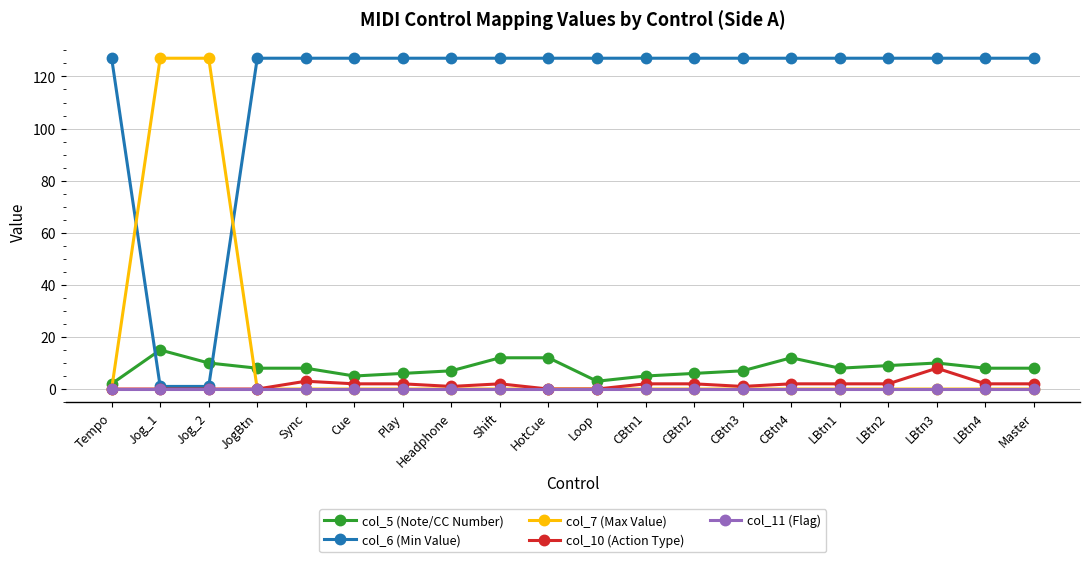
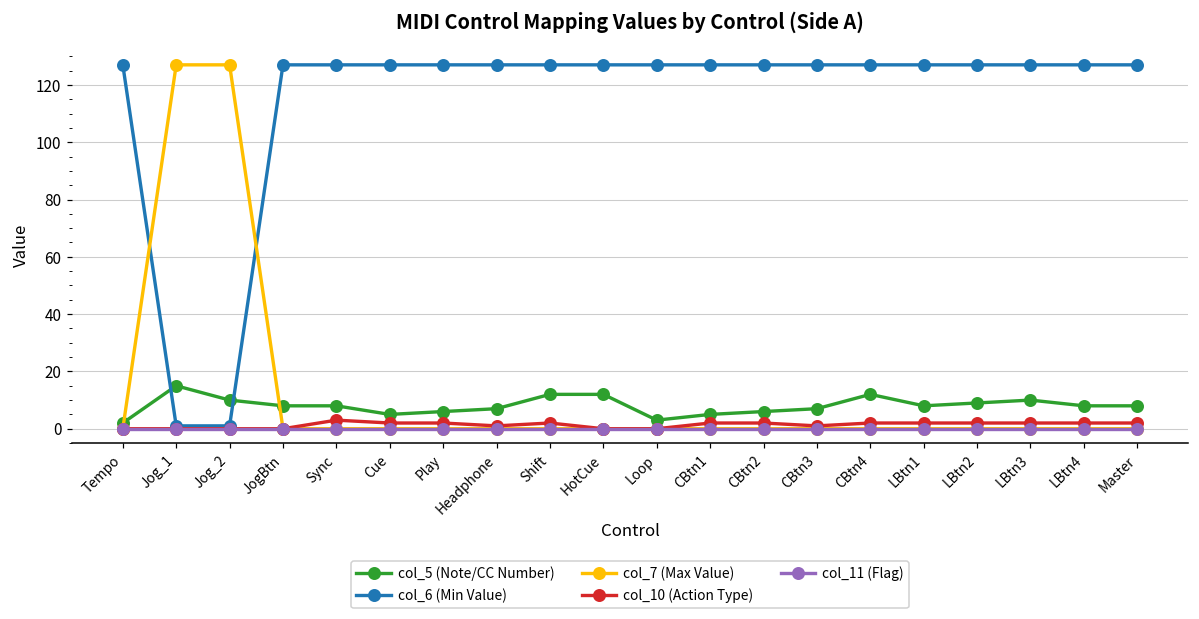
  {
    "col_5 (Note/CC Number)": {
      "Tempo": 2,
      "Jog_1": 15,
      "Jog_2": 10,
      "JogBtn": 8,
      "Sync": 8,
      "Cue": 5,
      "Play": 6,
      "Headphone": 7,
      "Shift": 12,
      "HotCue": 12,
      "Loop": 3,
      "CBtn1": 5,
      "CBtn2": 6,
      "CBtn3": 7,
      "CBtn4": 12,
      "LBtn1": 8,
      "LBtn2": 9,
      "LBtn3": 10,
      "LBtn4": 8,
      "Master": 8
    },
    "col_6 (Min Value)": {
      "Tempo": 127,
      "Jog_1": 1,
      "Jog_2": 1,
      "JogBtn": 127,
      "Sync": 127,
      "Cue": 127,
      "Play": 127,
      "Headphone": 127,
      "Shift": 127,
      "HotCue": 127,
      "Loop": 127,
      "CBtn1": 127,
      "CBtn2": 127,
      "CBtn3": 127,
      "CBtn4": 127,
      "LBtn1": 127,
      "LBtn2": 127,
      "LBtn3": 127,
      "LBtn4": 127,
      "Master": 127
    },
    "col_7 (Max Value)": {
      "Jog_1": 127,
      "Jog_2": 127
    },
    "col_10 (Action Type)": {
      "Sync": 3,
      "Cue": 2,
      "Play": 2,
      "Headphone": 1,
      "Shift": 2,
      "CBtn1": 2,
      "CBtn2": 2,
      "CBtn3": 1,
      "CBtn4": 2,
      "LBtn1": 2,
      "LBtn2": 2,
-     "LBtn3": 8,
+     "LBtn3": 2,
      "LBtn4": 2,
      "Master": 2
    }
  }
